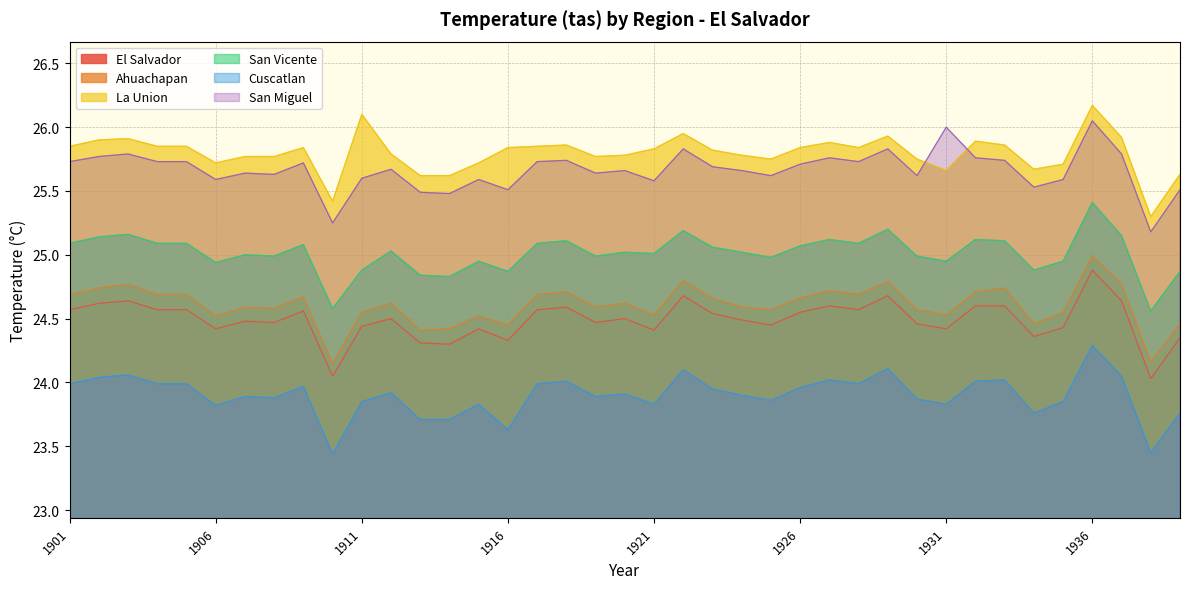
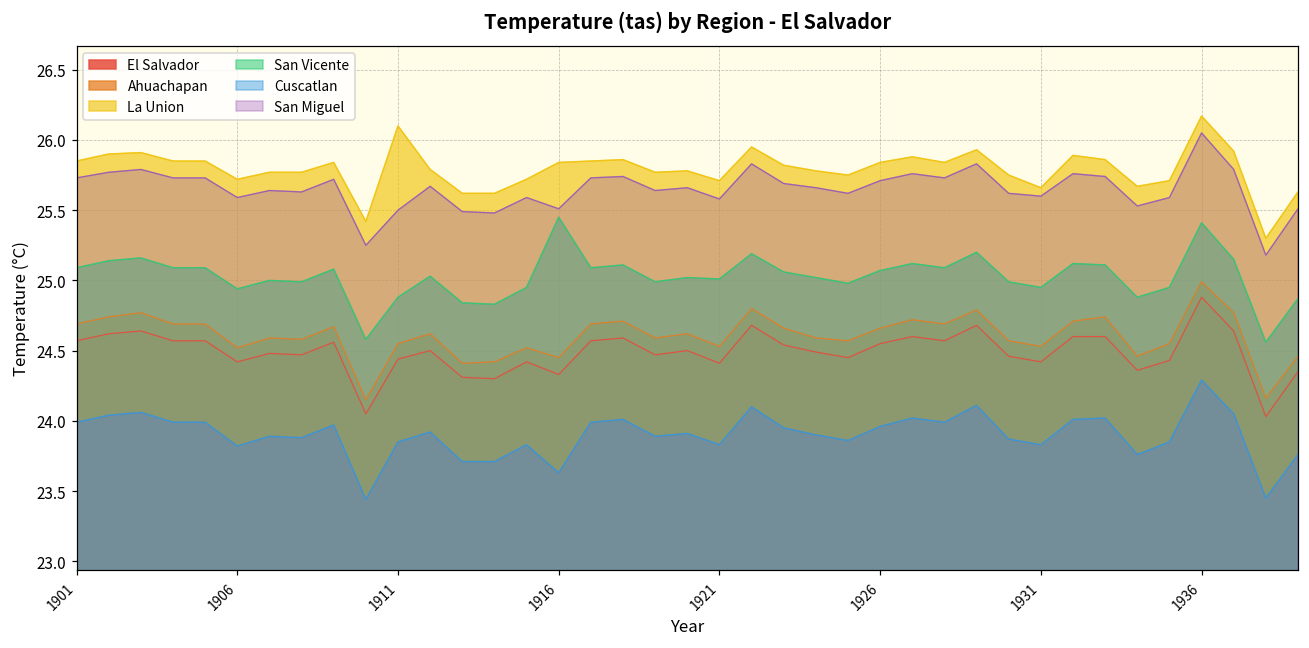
  {
    "La Union": {
      "1901": 25.85,
      "1906": 25.72,
      "1911": 26.10,
      "1916": 25.84,
-     "1921": 25.83,
+     "1921": 25.71,
      "1926": 25.84,
      "1931": 25.66,
      "1936": 26.17
    },
    "San Vicente": {
      "1901": 25.09,
      "1906": 24.94,
      "1911": 24.88,
-     "1916": 24.87,
+     "1916": 25.45,
      "1921": 25.01,
      "1926": 25.07,
      "1931": 24.95,
      "1936": 25.41
    },
    "Cuscatlan": {
      "1901": 23.99,
      "1906": 23.82,
      "1911": 23.85,
      "1916": 23.63,
      "1921": 23.83,
      "1926": 23.96,
      "1931": 23.83,
      "1936": 24.29
    },
    "San Miguel": {
      "1901": 25.73,
      "1906": 25.6,
-     "1911": 25.6,
+     "1911": 25.5,
      "1916": 25.5,
      "1921": 25.58,
      "1926": 25.7,
-     "1931": 26.0,
+     "1931": 25.6,
      "1936": 26.05
    }
  }
